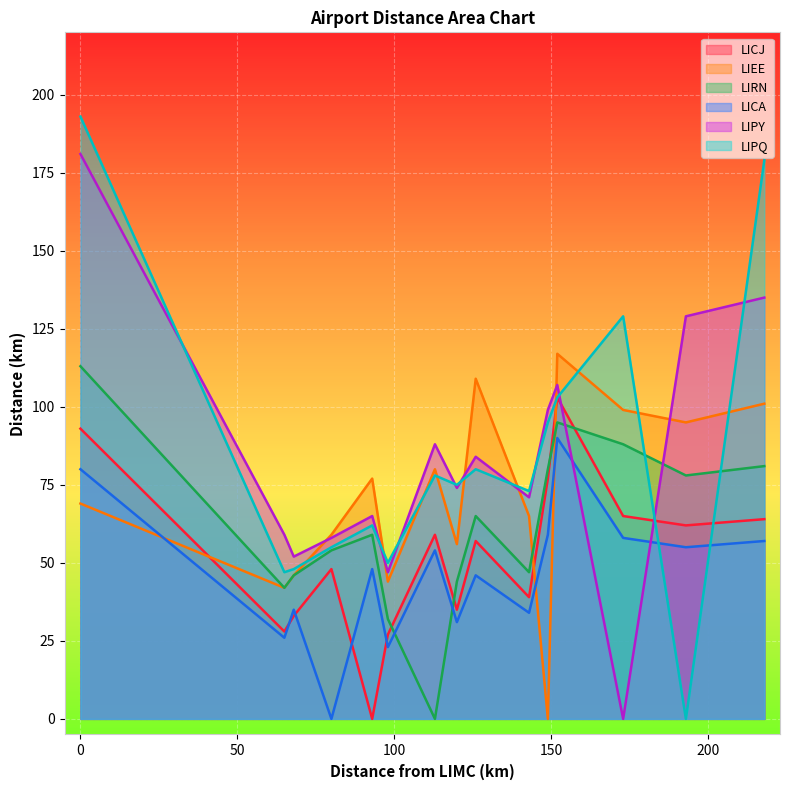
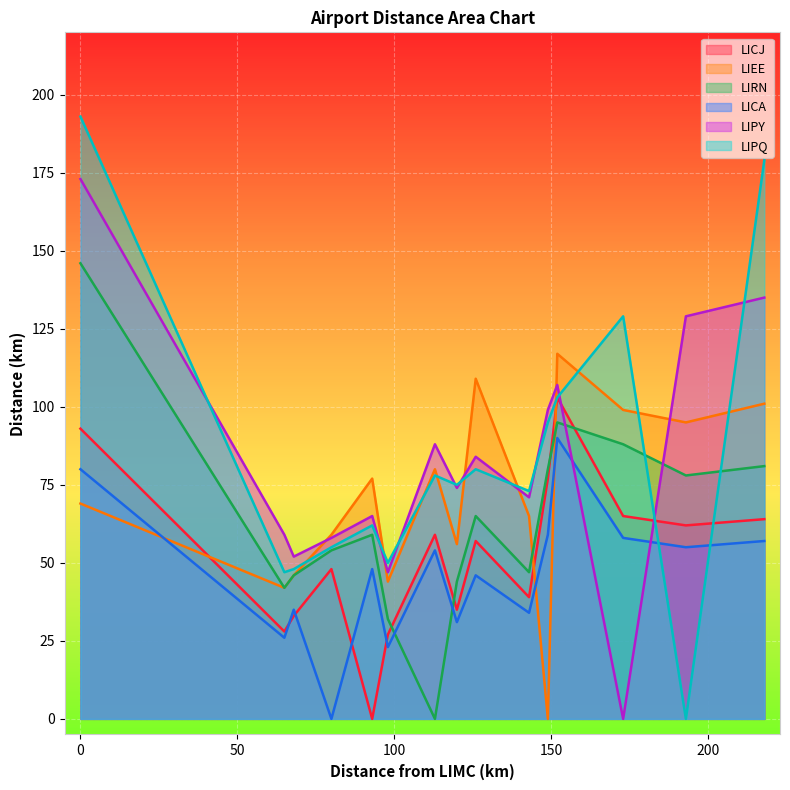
  {
    "LICJ": {
      "0": 93
    },
    "LIEE": {
      "0": 69
    },
    "LIRN": {
-     "0": 113
+     "0": 146
    },
    "LICA": {
      "0": 80
    },
    "LIPY": {
-     "0": 181
+     "0": 173
    },
    "LIPQ": {
      "0": 193
    }
  }
